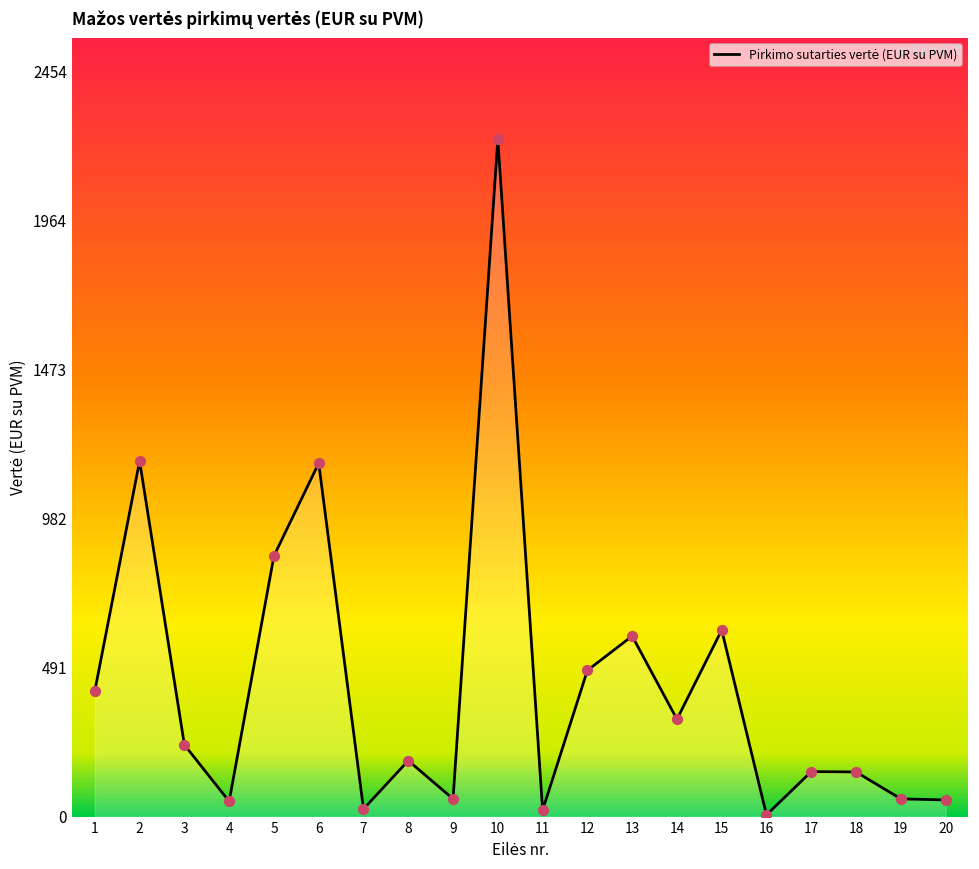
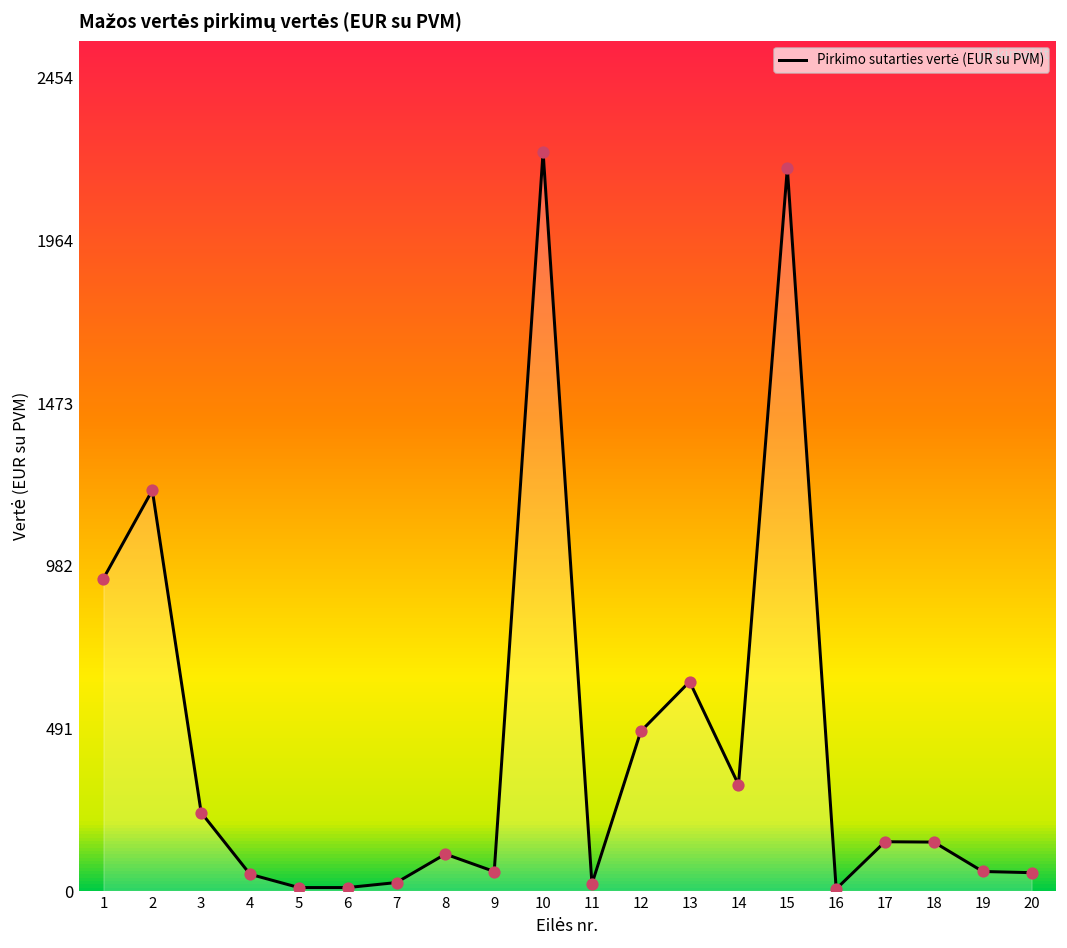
  {
-   "1": 410,
-   "2": 1170,
+   "1": 940,
+   "2": 1210,
    "3": 240,
    "4": 50,
-   "5": 860,
-   "6": 1160,
+   "5": 10,
+   "6": 10,
    "7": 30,
-   "8": 190,
+   "8": 110,
    "9": 60,
    "10": 2230,
    "11": 20,
    "12": 480,
-   "13": 600,
+   "13": 630,
    "14": 320,
-   "15": 620,
+   "15": 2180,
    "16": 10,
    "17": 150,
    "18": 150,
    "19": 60,
    "20": 60
  }
